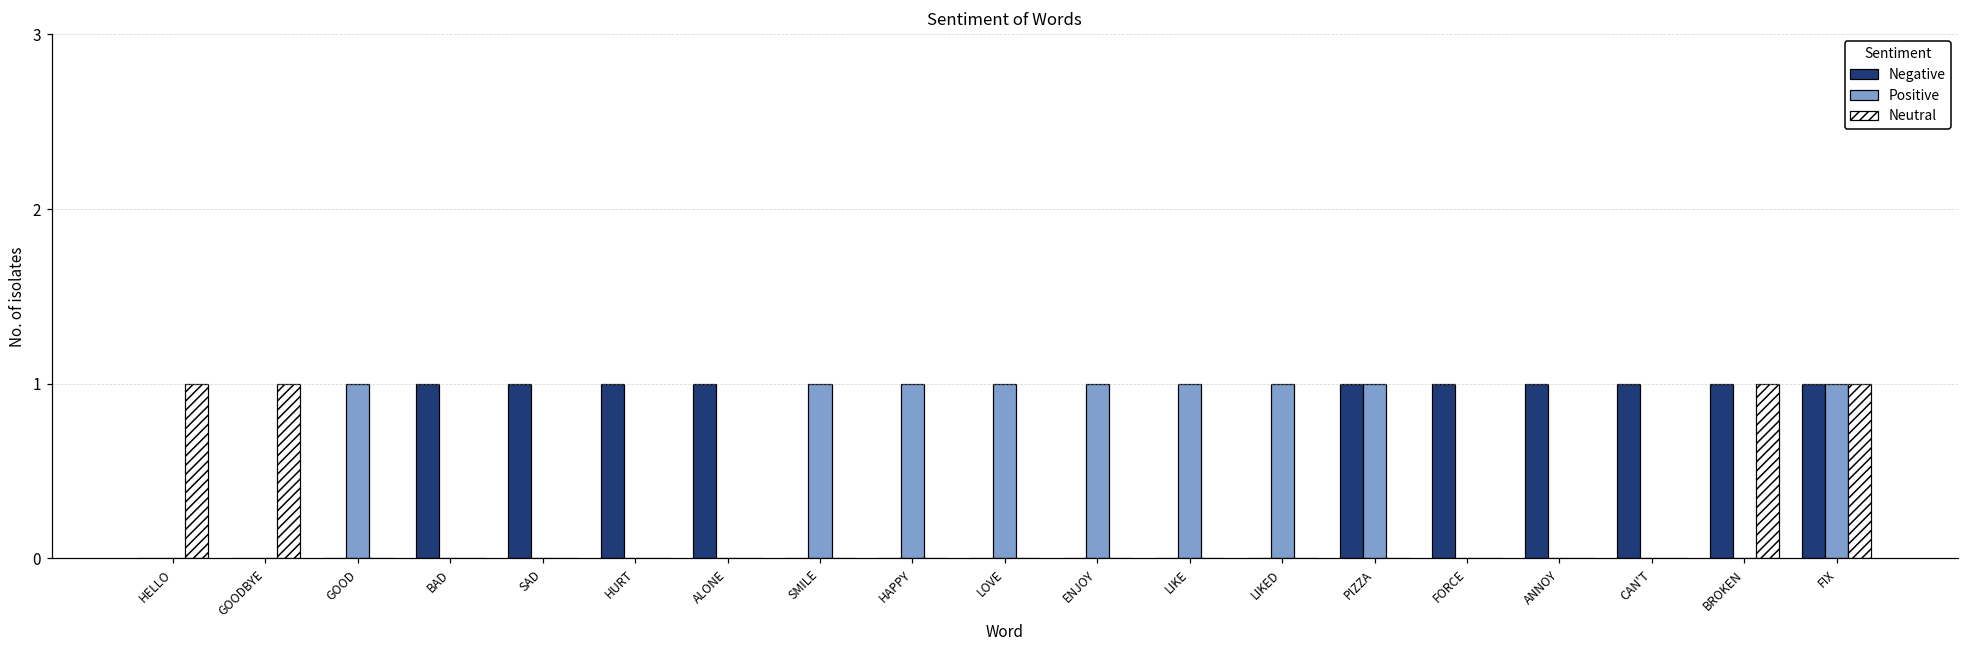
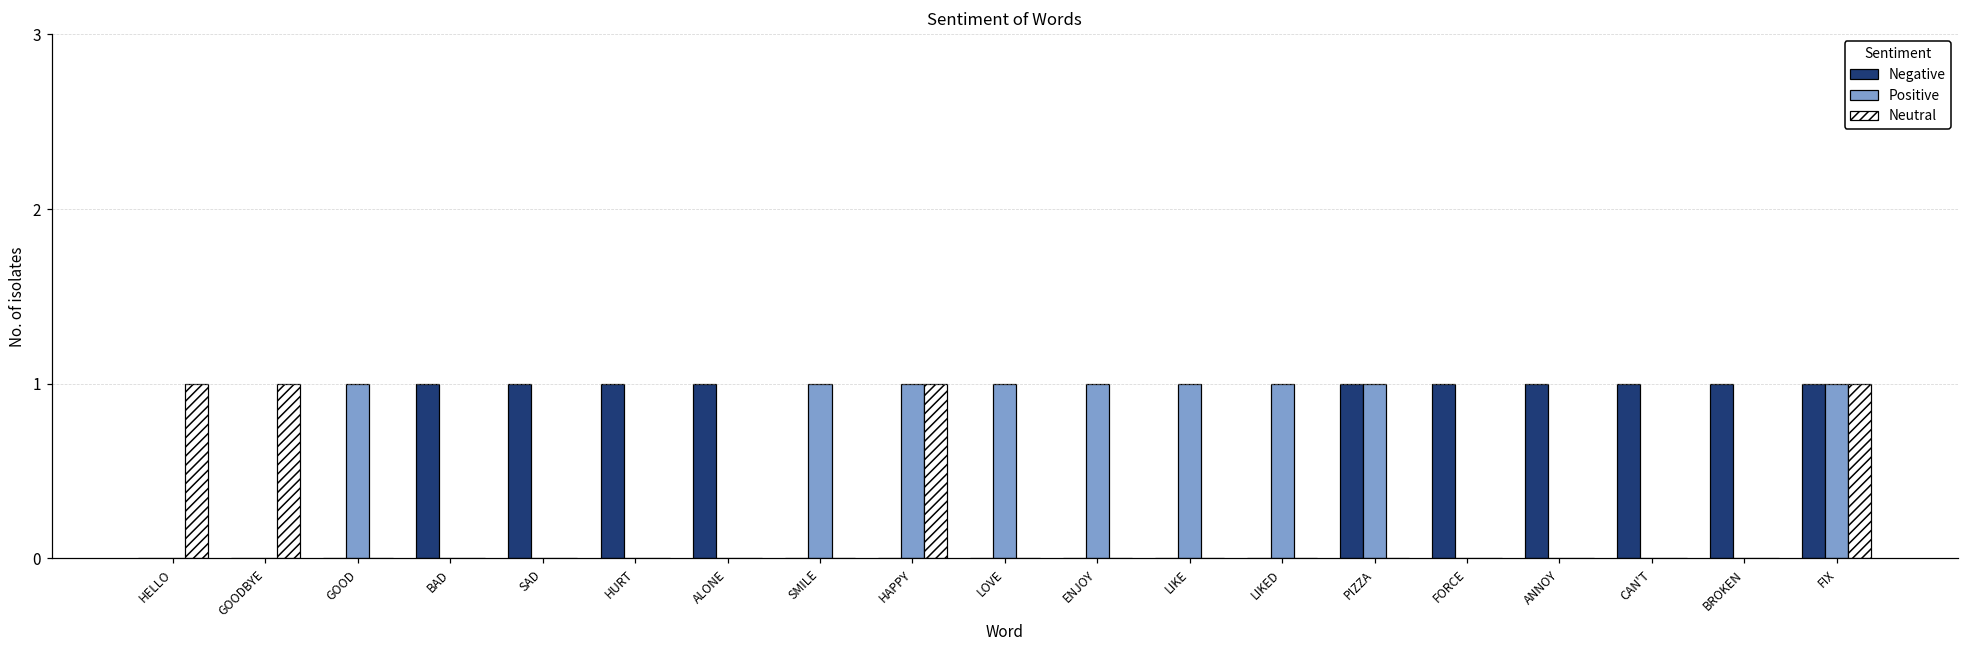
  {
    "Negative": {
      "HELLO": 0,
      "GOODBYE": 0,
      "GOOD": 0,
      "BAD": 1,
      "SAD": 1,
      "HURT": 1,
      "ALONE": 1,
      "SMILE": 0,
      "HAPPY": 0,
      "LOVE": 0,
      "ENJOY": 0,
      "LIKE": 0,
      "LIKED": 0,
      "PIZZA": 1,
      "FORCE": 1,
      "ANNOY": 1,
      "CAN'T": 1,
      "BROKEN": 1,
      "FIX": 1
    },
    "Positive": {
      "HELLO": 0,
      "GOODBYE": 0,
      "GOOD": 1,
      "BAD": 0,
      "SAD": 0,
      "HURT": 0,
      "ALONE": 0,
      "SMILE": 1,
      "HAPPY": 1,
      "LOVE": 1,
      "ENJOY": 1,
      "LIKE": 1,
      "LIKED": 1,
      "PIZZA": 1,
      "FORCE": 0,
      "ANNOY": 0,
      "CAN'T": 0,
      "BROKEN": 0,
      "FIX": 1
    },
    "Neutral": {
      "HELLO": 1,
      "GOODBYE": 1,
      "GOOD": 0,
      "BAD": 0,
      "SAD": 0,
      "HURT": 0,
      "ALONE": 0,
      "SMILE": 0,
-     "HAPPY": 0,
+     "HAPPY": 1,
      "LOVE": 0,
      "ENJOY": 0,
      "LIKE": 0,
      "LIKED": 0,
      "PIZZA": 0,
      "FORCE": 0,
      "ANNOY": 0,
      "CAN'T": 0,
-     "BROKEN": 1,
+     "BROKEN": 0,
      "FIX": 1
    }
  }
